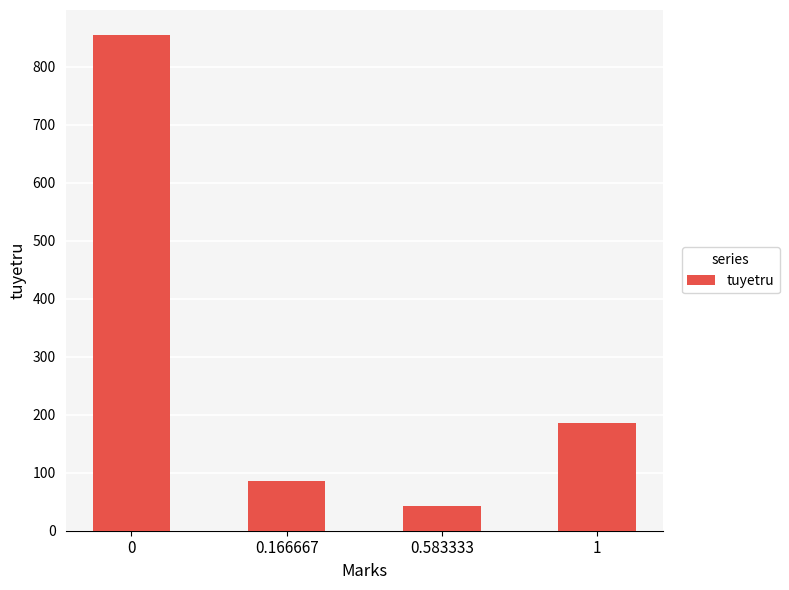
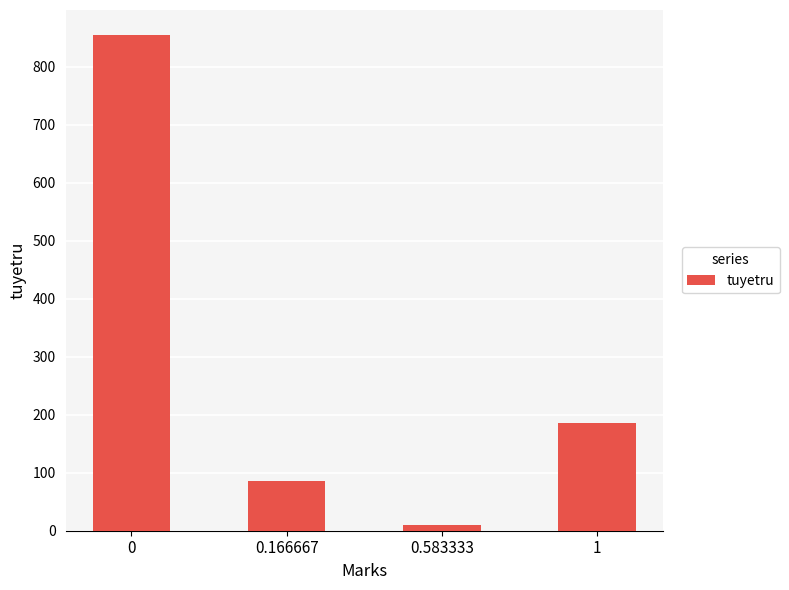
  {
    "0": 860,
    "0.166667": 90,
-   "0.583333": 40,
+   "0.583333": 10,
    "1": 190
  }
